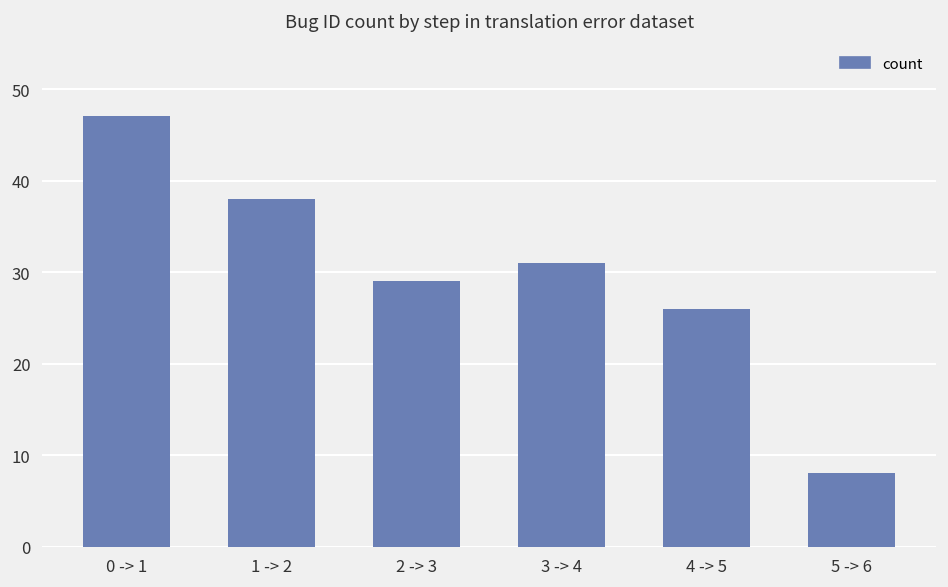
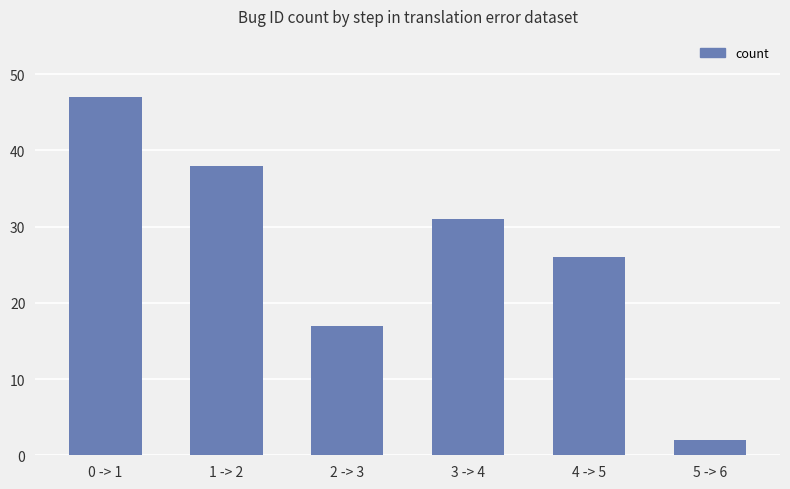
  {
    "0 -> 1": 47,
    "1 -> 2": 38,
-   "2 -> 3": 29,
+   "2 -> 3": 17,
    "3 -> 4": 31,
    "4 -> 5": 26,
-   "5 -> 6": 8
+   "5 -> 6": 2
  }
